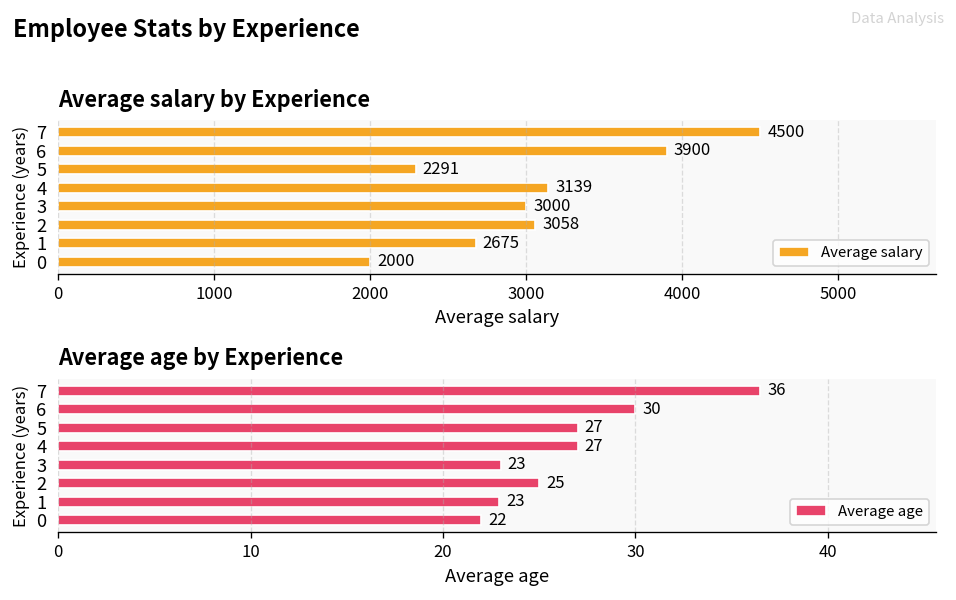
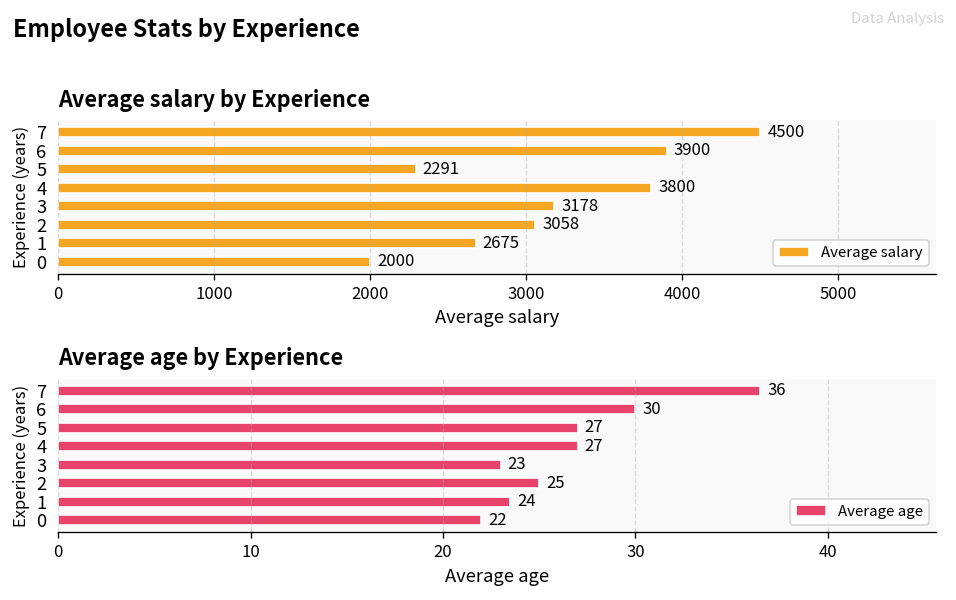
  {
    "Average salary by Experience": {
      "7": 4500,
      "6": 3900,
      "5": 2291,
-     "4": 3139,
-     "3": 3000,
+     "4": 3800,
+     "3": 3178,
      "2": 3058,
      "1": 2675,
      "0": 2000
    },
    "Average age by Experience": {
      "7": 36,
      "6": 30,
      "5": 27,
      "4": 27,
      "3": 23,
      "2": 25,
-     "1": 23,
+     "1": 24,
      "0": 22
    }
  }
